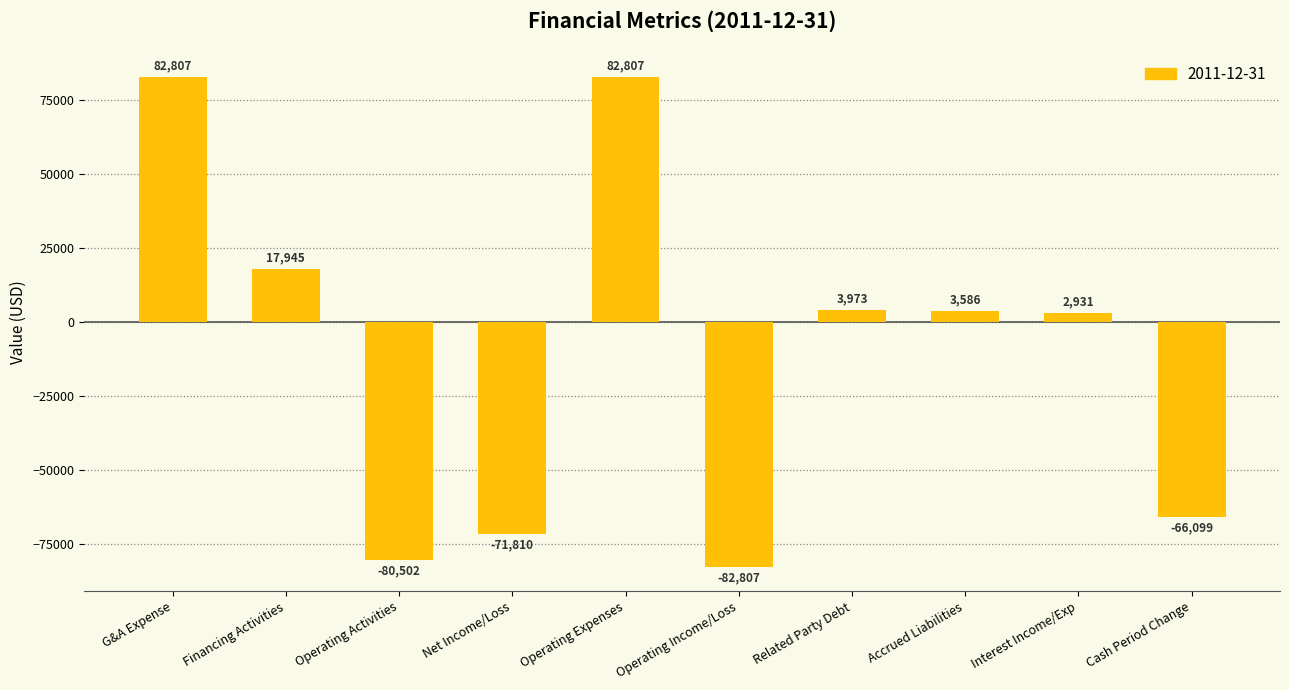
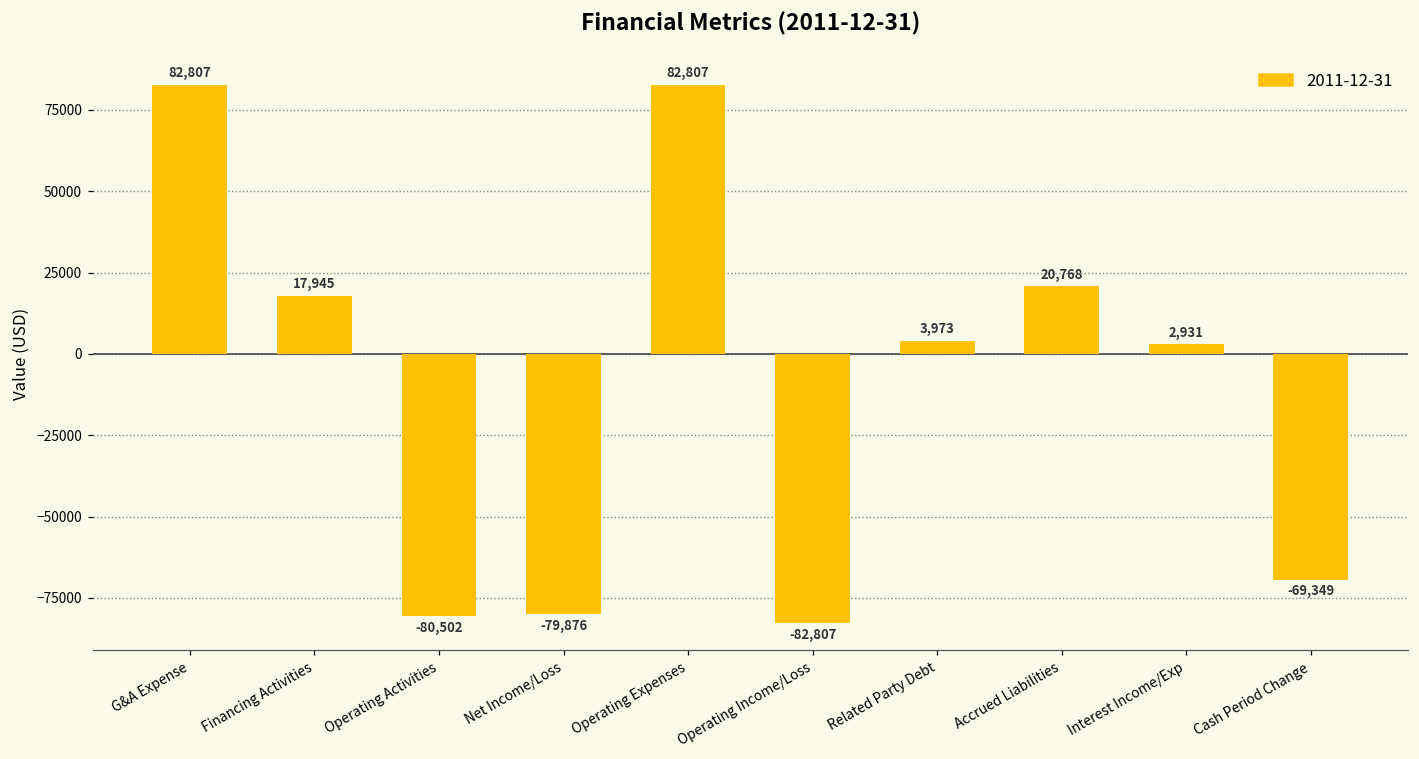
  {
    "G&A Expense": "82,807",
    "Financing Activities": "17,945",
    "Operating Activities": "-80,502",
-   "Net Income/Loss": "-71,810",
+   "Net Income/Loss": "-79,876",
    "Operating Expenses": "82,807",
    "Operating Income/Loss": "-82,807",
    "Related Party Debt": "3,973",
-   "Accrued Liabilities": "3,586",
+   "Accrued Liabilities": "20,768",
    "Interest Income/Exp": "2,931",
-   "Cash Period Change": "-66,099"
+   "Cash Period Change": "-69,349"
  }
